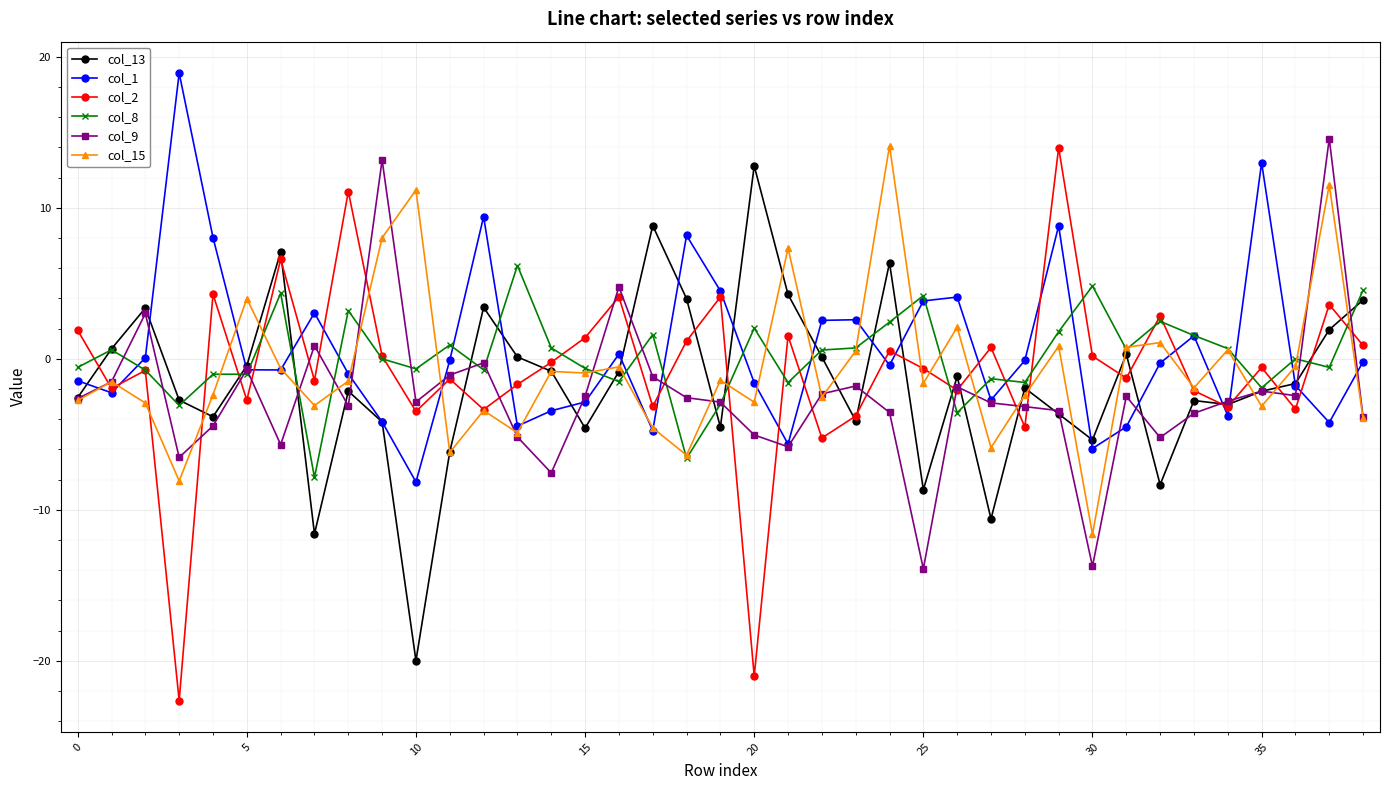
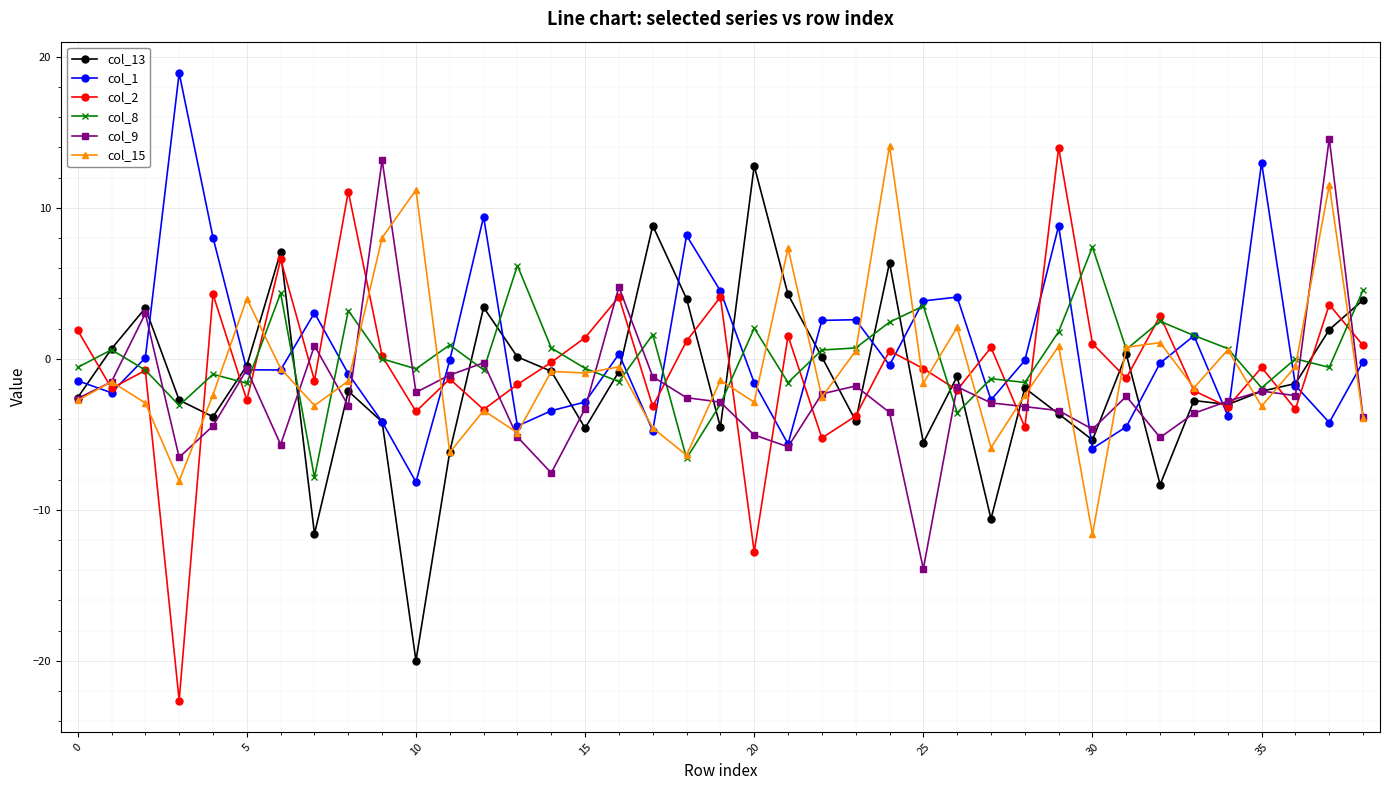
  {
    "col_13": {
      "5": -0.5,
      "10": -20.0,
      "15": -4.6,
      "20": 12.8,
-     "25": -8.7,
+     "25": -5.5,
      "30": -5.4
    },
    "col_1": {
      "0": -1.5,
      "10": -8.2,
      "15": -2.9,
      "20": -1.6,
      "25": 3.8,
      "30": -5.9,
      "35": 13.0
    },
    "col_2": {
      "0": 1.9,
      "5": -2.7,
      "10": -3.5,
      "15": 1.4,
-     "20": -21.0,
+     "20": -12.8,
      "25": -0.6,
-     "30": 0.2,
+     "30": 1.0,
      "35": -0.6
    },
    "col_8": {
      "0": -0.6,
-     "5": -1.0,
+     "5": -1.6,
      "10": -0.7,
      "15": -0.6,
      "20": 2.0,
-     "25": 4.2,
-     "30": 4.8,
+     "25": 3.5,
+     "30": 7.4,
      "35": -1.9
    },
    "col_9": {
-     "10": -2.9,
-     "15": -2.5,
+     "10": -2.2,
+     "15": -3.3,
      "20": -5.0,
      "25": -13.9,
-     "30": -13.7
+     "30": -4.7
    },
    "col_15": {
      "5": 4.0,
      "10": 11.2,
      "15": -0.9,
      "20": -2.9,
      "25": -1.6,
      "30": -11.6,
      "35": -3.1
    }
  }
